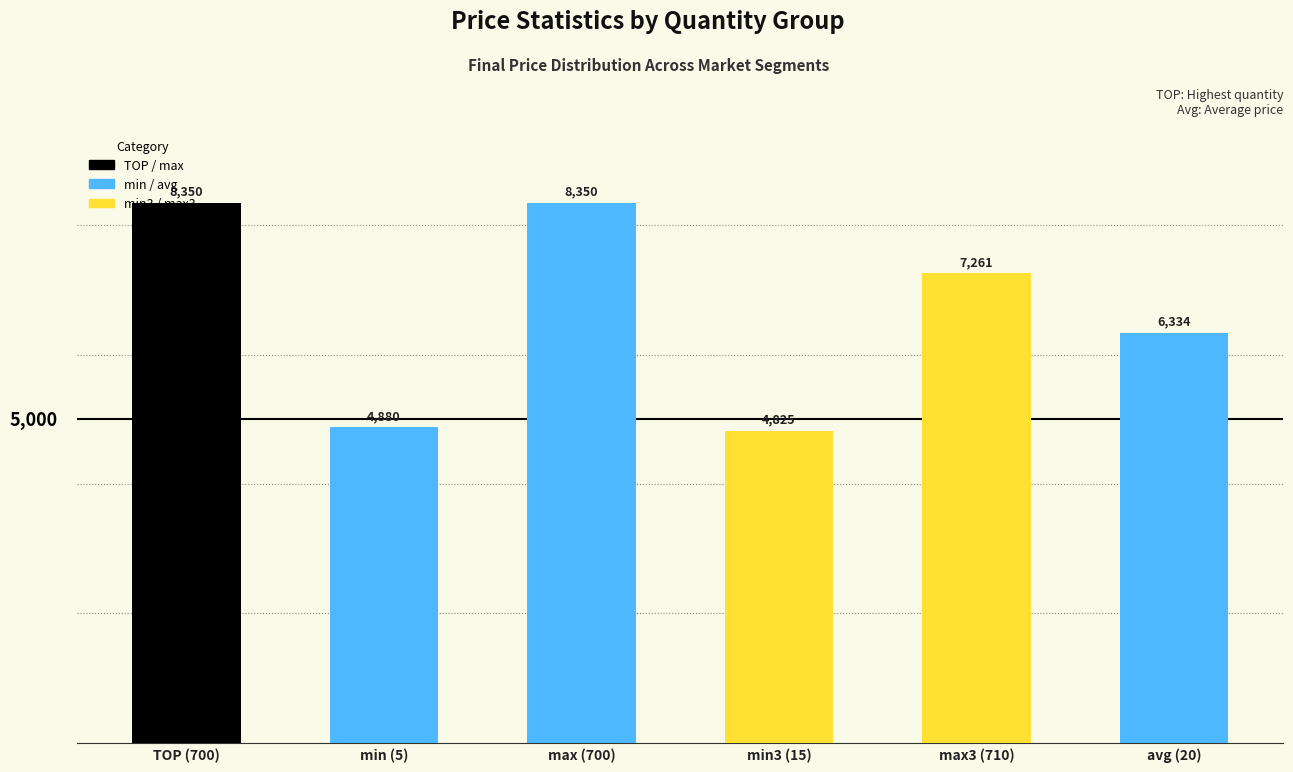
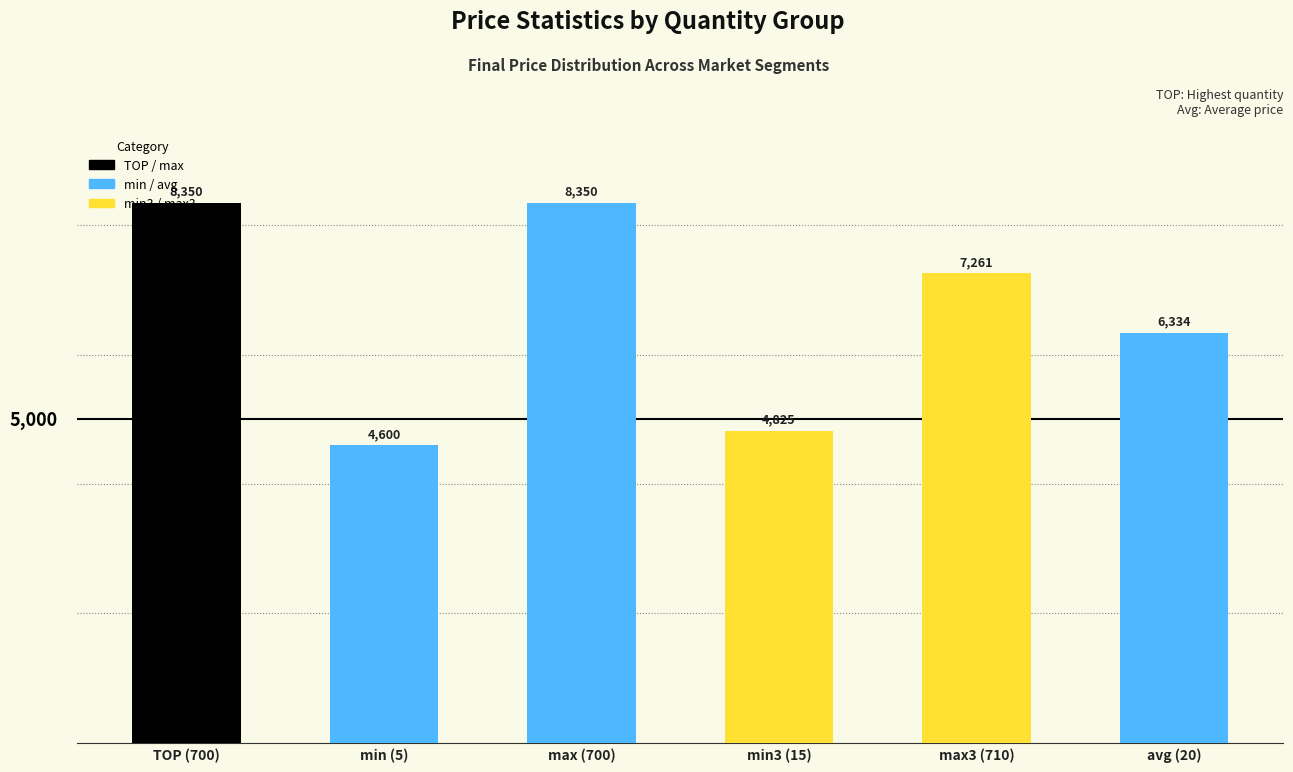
  {
    "TOP (700)": "8,350",
-   "min (5)": "4,880",
+   "min (5)": "4,600",
    "max (700)": "8,350",
    "avg (20)": "6,334"
  }
